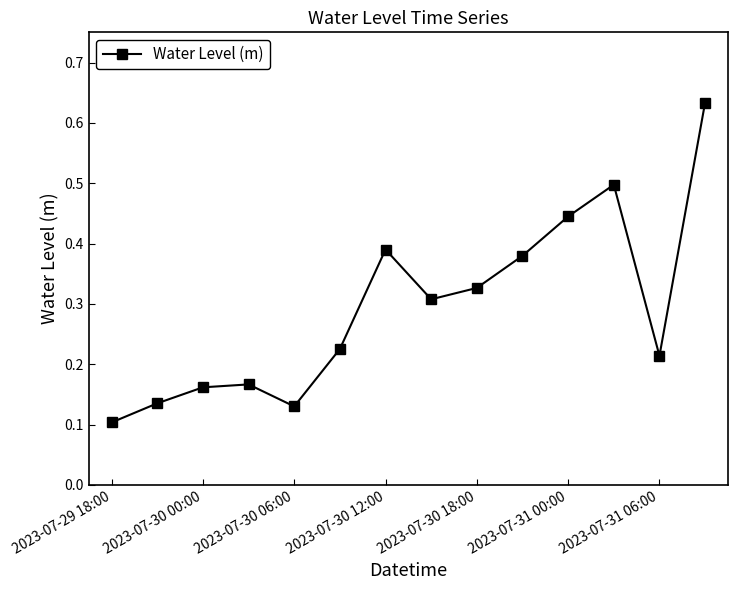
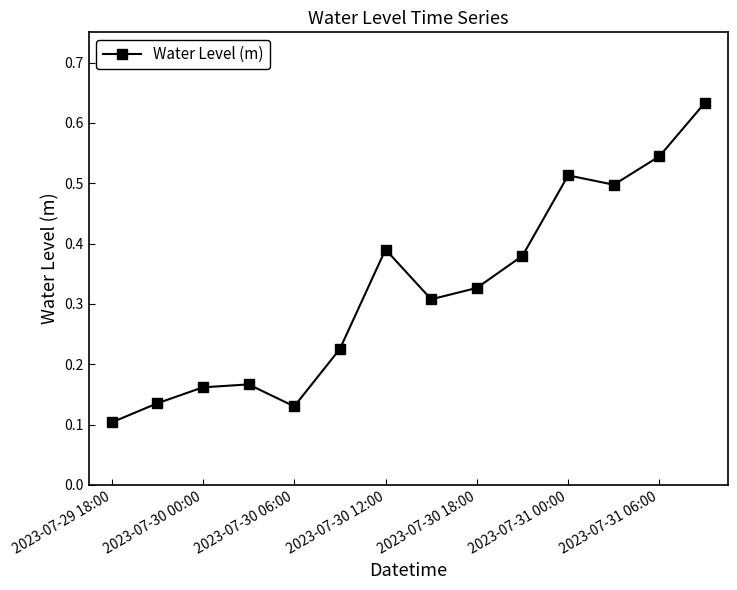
  {
    "2023-07-29 18:00": 0.10,
    "2023-07-30 00:00": 0.16,
    "2023-07-30 06:00": 0.13,
    "2023-07-30 12:00": 0.39,
    "2023-07-30 18:00": 0.33,
-   "2023-07-31 00:00": 0.44,
-   "2023-07-31 06:00": 0.21
+   "2023-07-31 00:00": 0.51,
+   "2023-07-31 06:00": 0.54
  }
